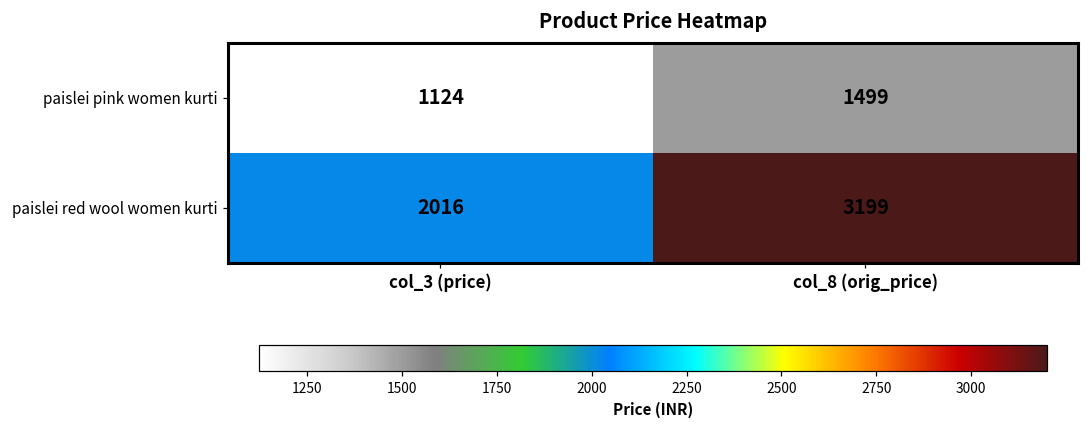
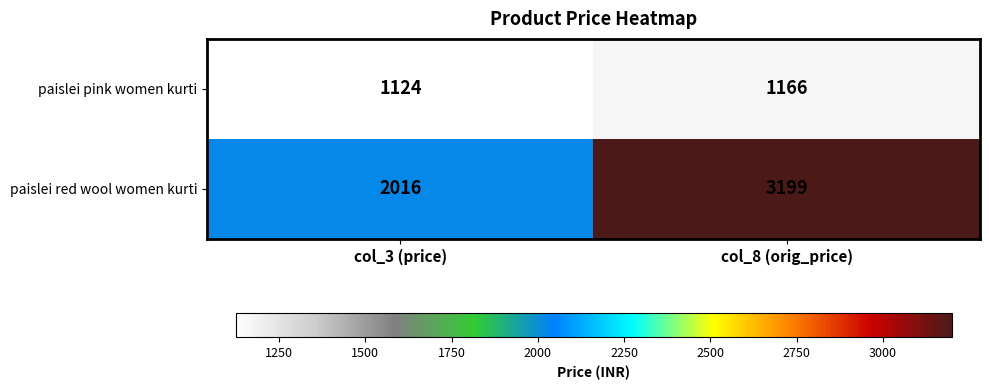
  {
    "paislei pink women kurti": {
      "col_3 (price)": 1124,
-     "col_8 (orig_price)": 1499
+     "col_8 (orig_price)": 1166
    },
    "paislei red wool women kurti": {
      "col_3 (price)": 2016,
      "col_8 (orig_price)": 3199
    }
  }
